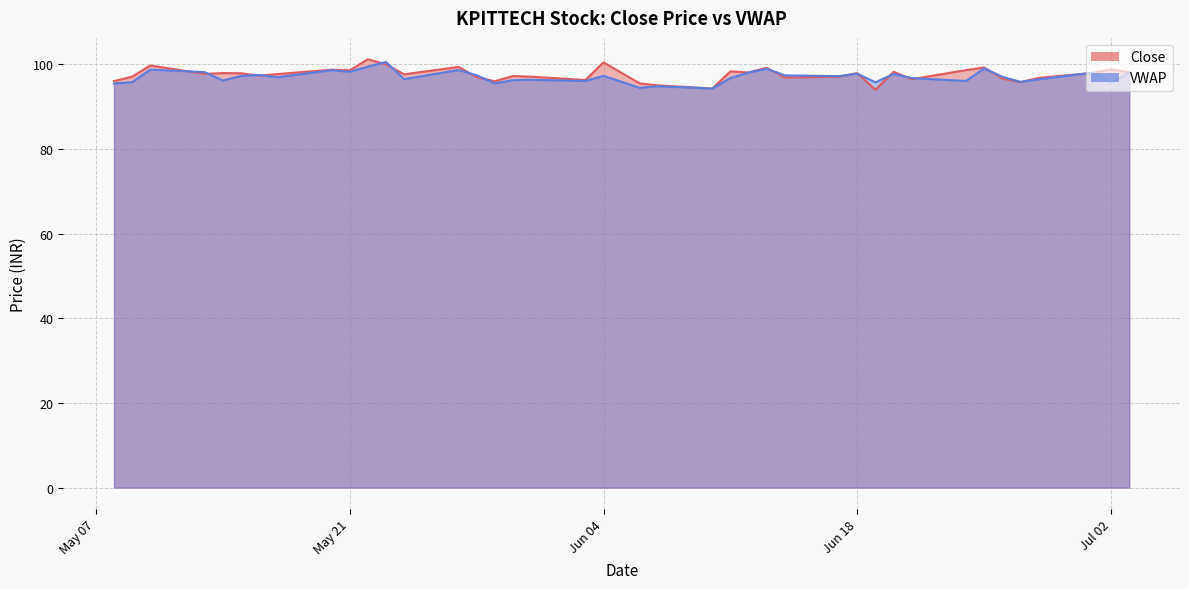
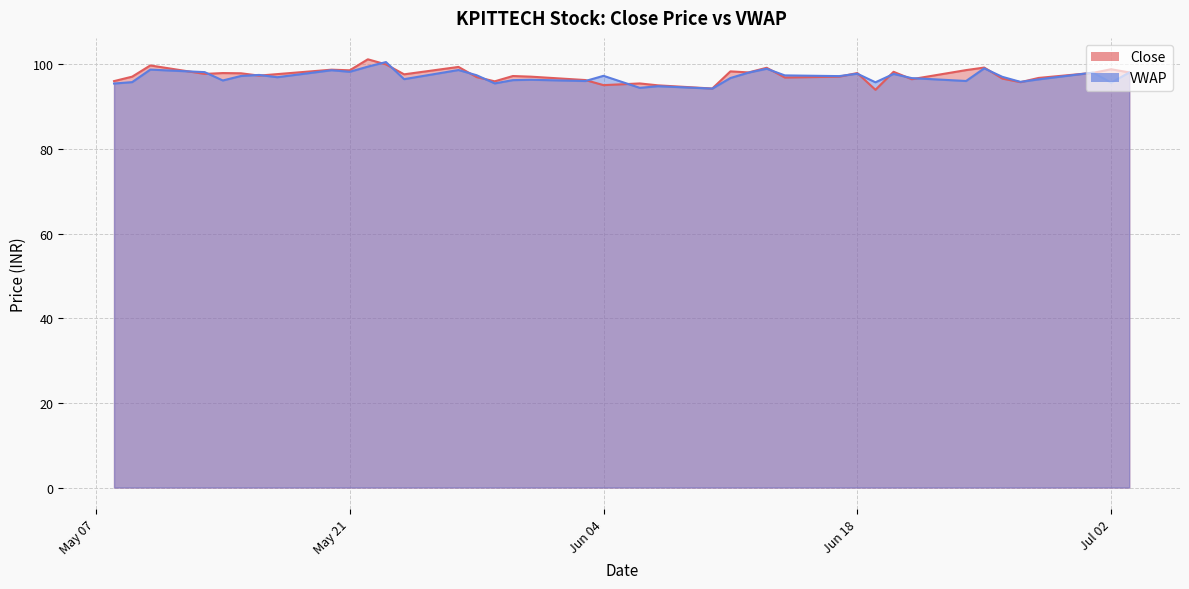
  {
    "Close": {
-     "Jun 04": 100
+     "Jun 04": 95
    },
    "VWAP": {
      "Jun 04": 97
    }
  }
